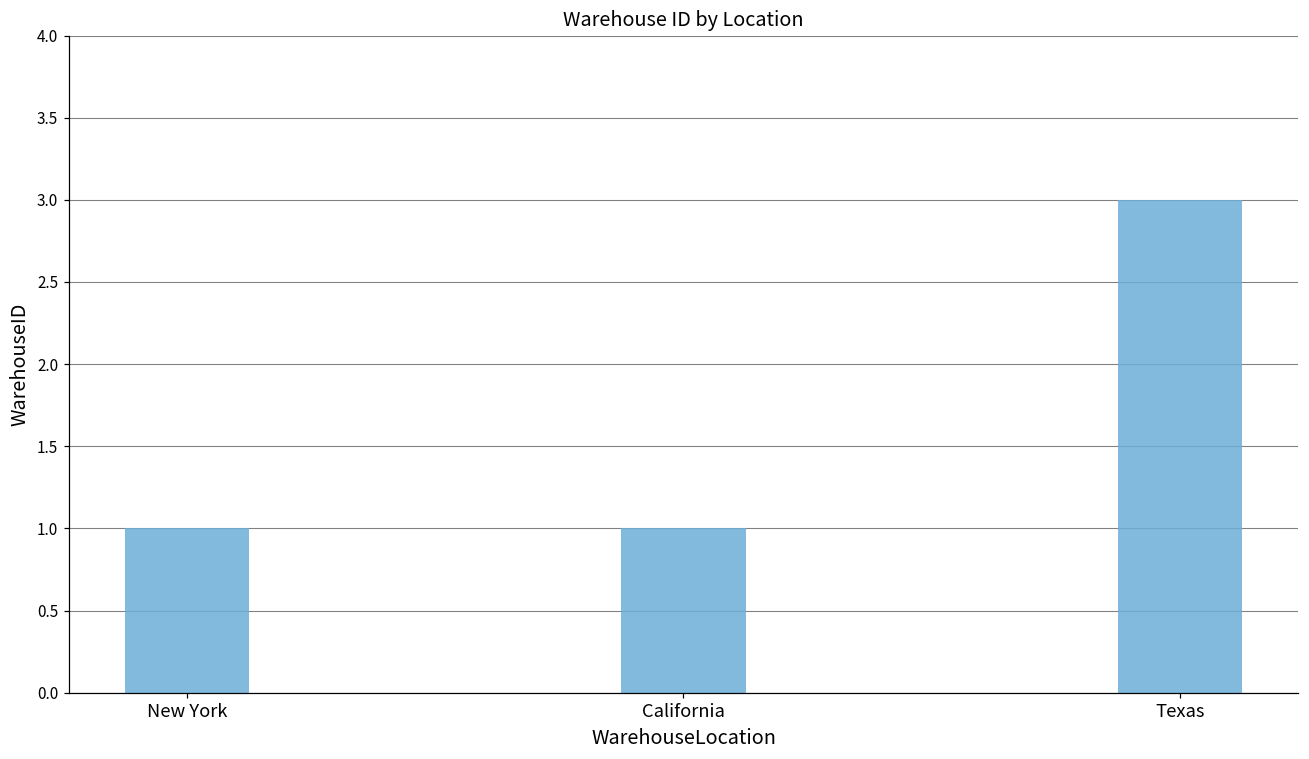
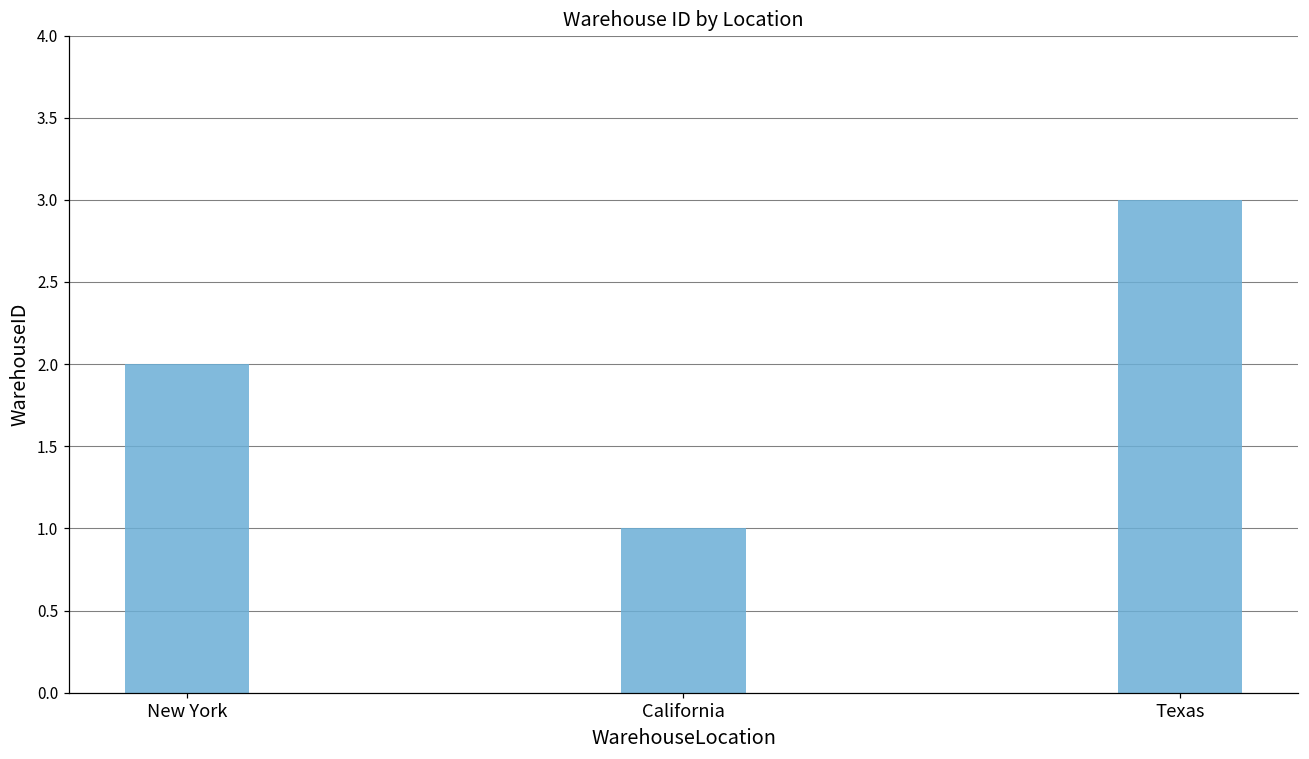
  {
-   "New York": 1,
+   "New York": 2,
    "California": 1,
    "Texas": 3
  }
